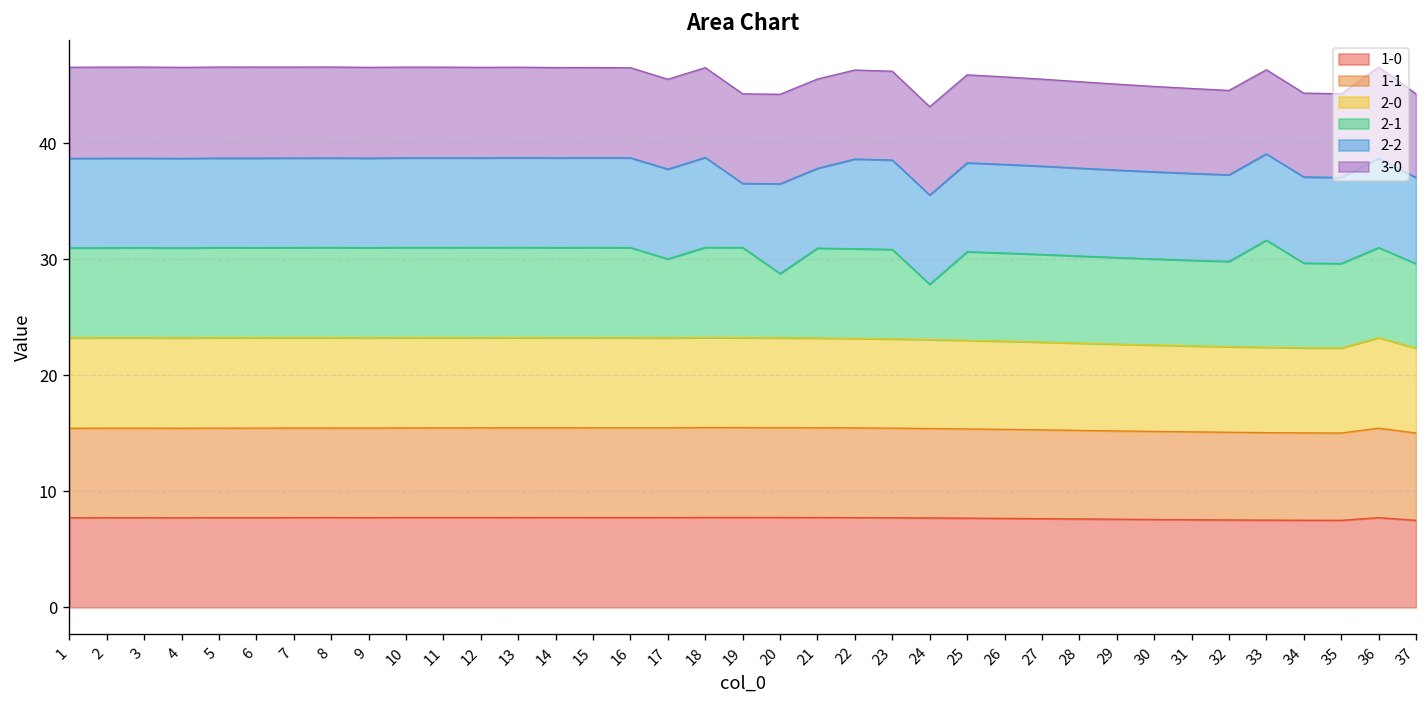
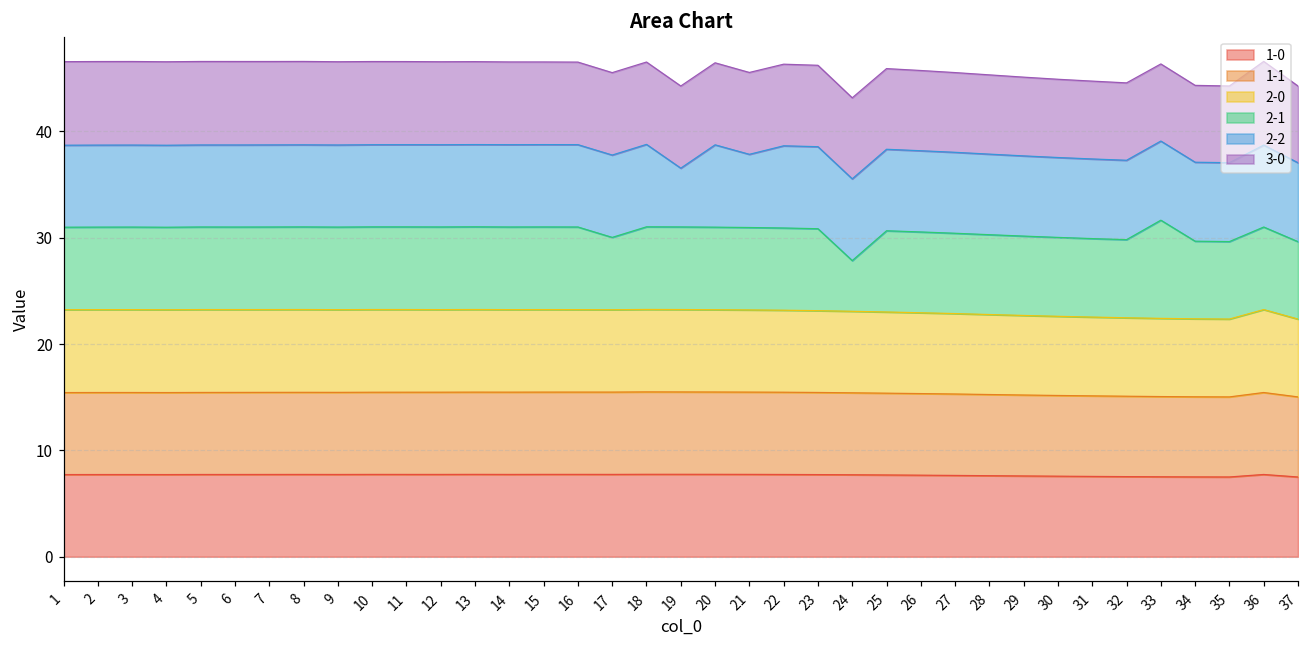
  {
    "2-1": {
      "1": 8,
      "2": 8,
      "3": 8,
      "4": 8,
      "5": 8,
      "6": 8,
      "7": 8,
      "8": 8,
      "9": 8,
      "10": 8,
      "11": 8,
      "12": 8,
      "13": 8,
      "14": 8,
      "15": 8,
      "16": 8,
      "17": 7,
      "18": 8,
      "19": 8,
-     "20": 6,
+     "20": 8,
      "21": 8,
      "22": 8,
      "23": 8,
      "24": 5,
      "25": 8,
      "26": 8,
      "27": 8,
      "28": 8,
      "29": 7,
      "30": 7,
      "31": 7,
      "32": 7,
      "33": 9,
      "34": 7,
      "35": 7,
      "36": 8,
      "37": 7
    },
    "2-2": {
      "1": 8,
      "2": 8,
      "3": 8,
      "4": 8,
      "5": 8,
      "6": 8,
      "7": 8,
      "8": 8,
      "9": 8,
      "10": 8,
      "11": 8,
      "12": 8,
      "13": 8,
      "14": 8,
      "15": 8,
      "16": 8,
      "17": 8,
      "18": 8,
      "19": 6,
      "20": 8,
      "21": 7,
      "22": 8,
      "23": 8,
      "24": 8,
      "25": 8,
      "26": 8,
      "27": 8,
      "28": 8,
      "29": 8,
      "30": 8,
      "31": 7,
      "32": 7,
      "33": 7,
      "34": 7,
      "37": 7
    },
    "3-0": {
      "1": 8,
      "2": 8,
      "3": 8,
      "4": 8,
      "5": 8,
      "6": 8,
      "7": 8,
      "8": 8,
      "9": 8,
      "10": 8,
      "11": 8,
      "12": 8,
      "13": 8,
      "14": 8,
      "15": 8,
      "16": 8,
      "17": 8,
      "18": 8,
      "19": 8,
      "20": 8,
      "21": 8,
      "22": 8,
      "23": 8,
      "24": 8,
      "25": 8,
      "26": 8,
      "27": 7,
      "28": 7,
      "29": 7,
      "30": 7,
      "31": 7,
      "32": 7,
      "33": 7,
      "34": 7,
      "37": 7
    }
  }
